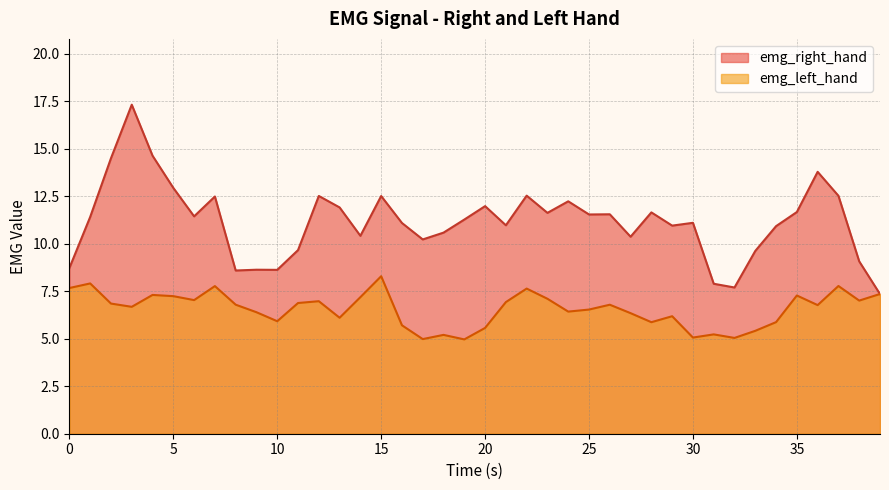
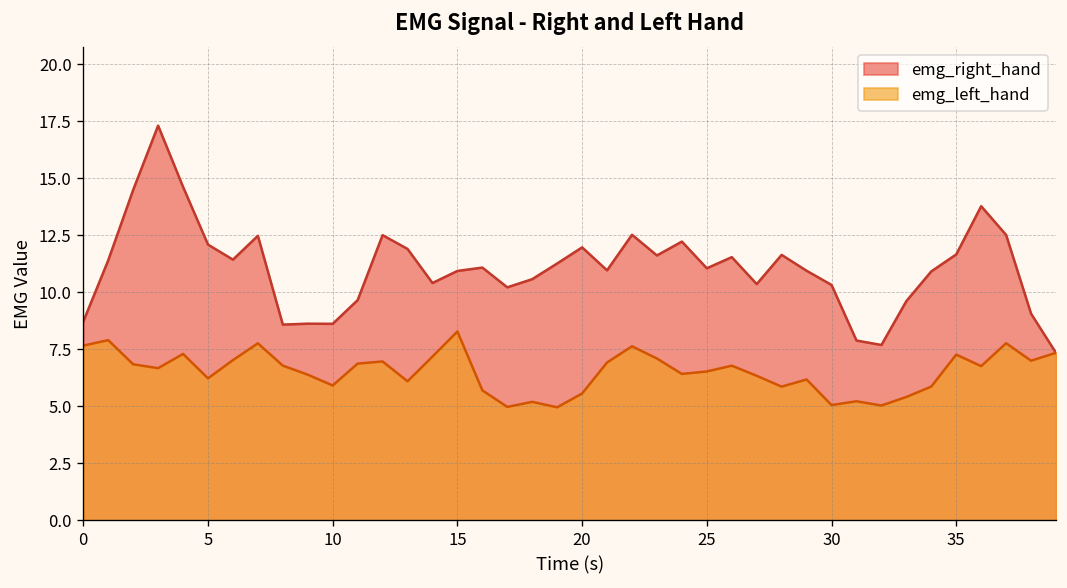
  {
    "emg_right_hand": {
      "0": 8.7,
-     "5": 12.9,
+     "5": 12.1,
      "10": 8.6,
-     "15": 12.5,
+     "15": 10.9,
      "20": 12.0,
-     "25": 11.5,
-     "30": 11.1,
+     "25": 11.1,
+     "30": 10.3,
      "35": 11.7
    },
    "emg_left_hand": {
      "0": 7.7,
-     "5": 7.2,
+     "5": 6.2,
      "10": 5.9,
      "15": 8.3,
      "20": 5.6,
      "25": 6.5,
      "30": 5.1,
      "35": 7.3
    }
  }
